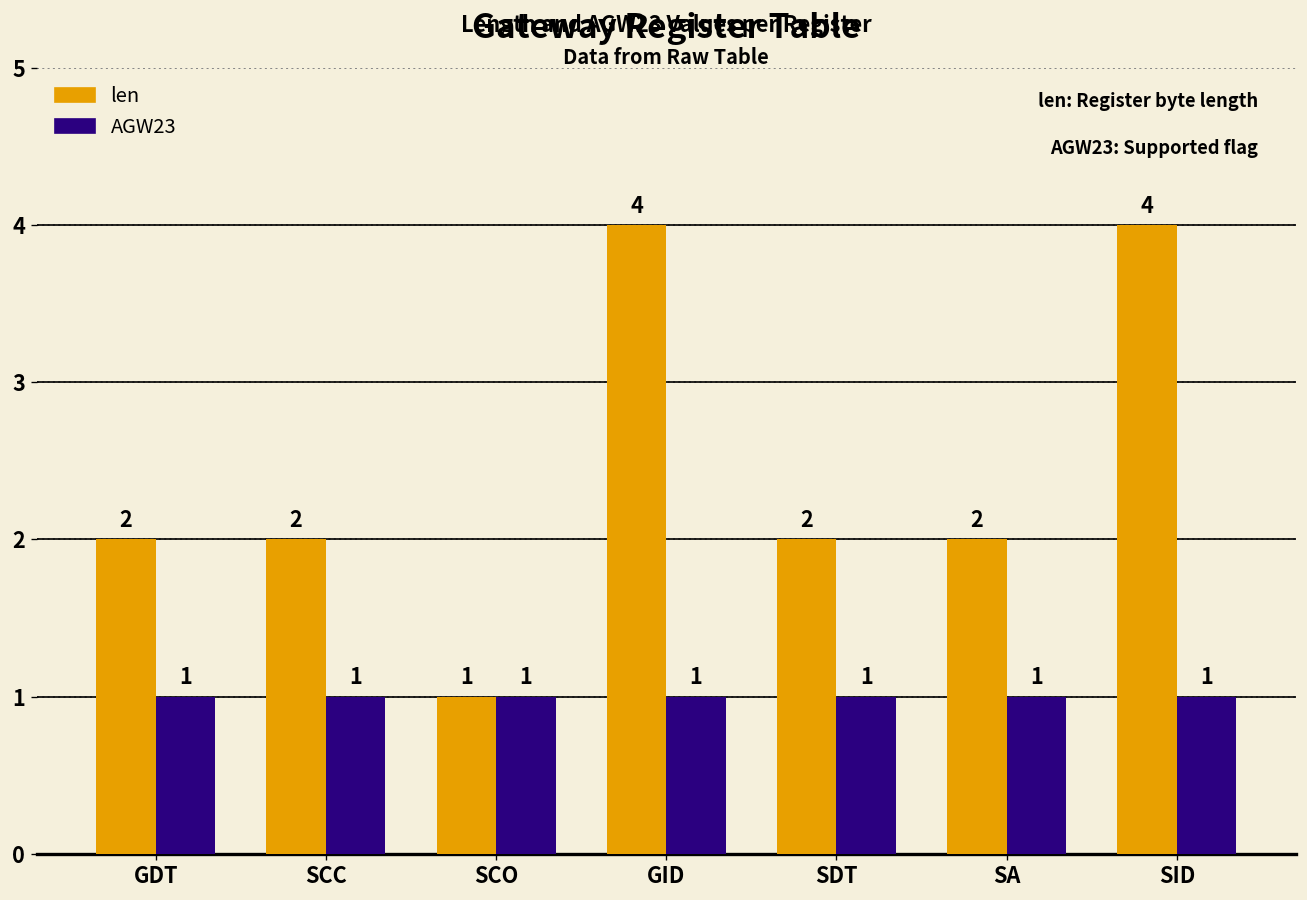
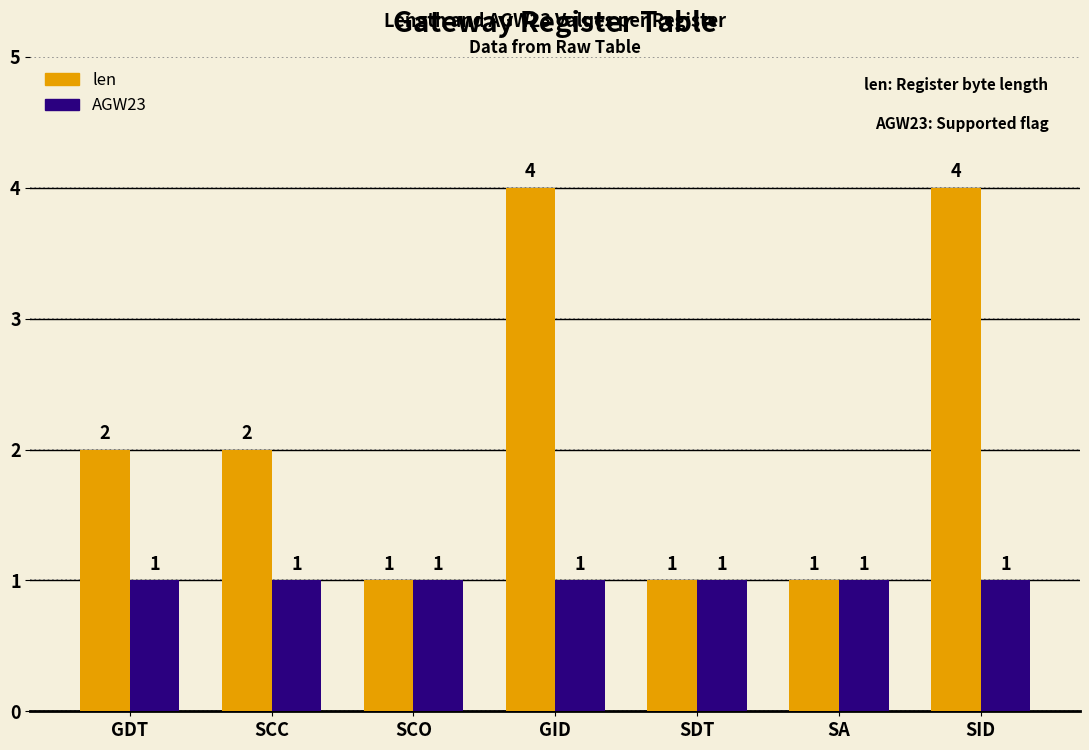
  {
    "len": {
      "GDT": 2,
      "SCC": 2,
      "SCO": 1,
      "GID": 4,
-     "SDT": 2,
-     "SA": 2,
+     "SDT": 1,
+     "SA": 1,
      "SID": 4
    },
    "AGW23": {
      "GDT": 1,
      "SCC": 1,
      "SCO": 1,
      "GID": 1,
      "SDT": 1,
      "SA": 1,
      "SID": 1
    }
  }
